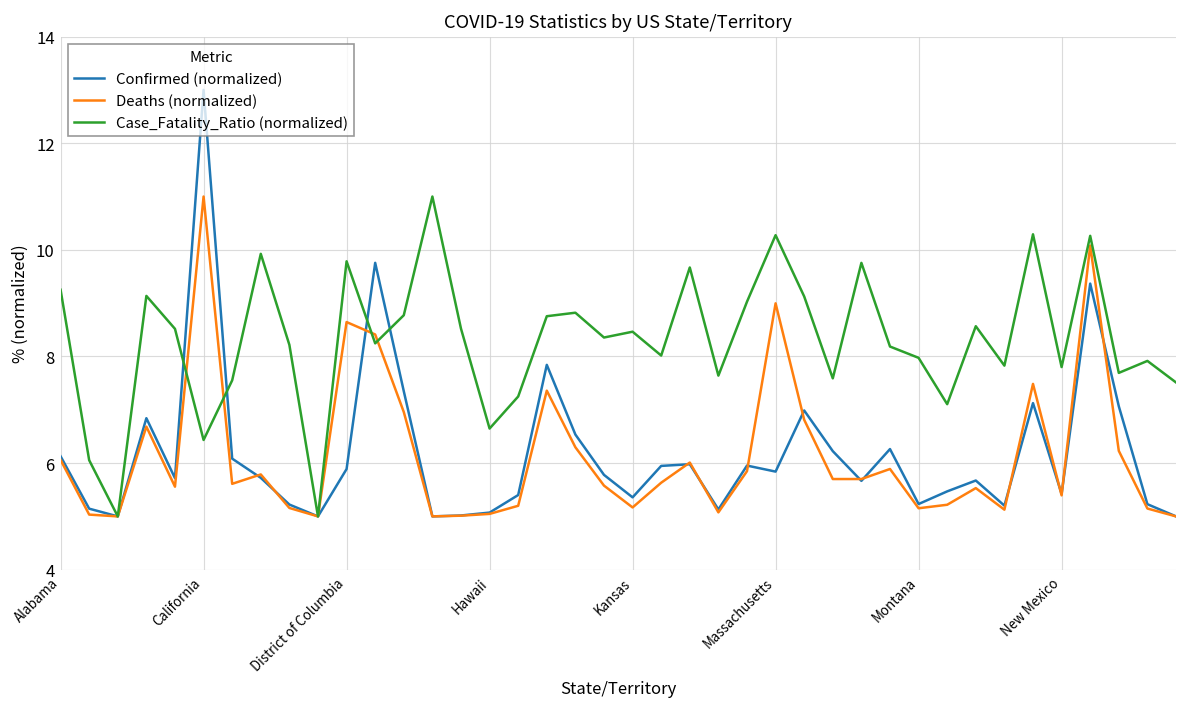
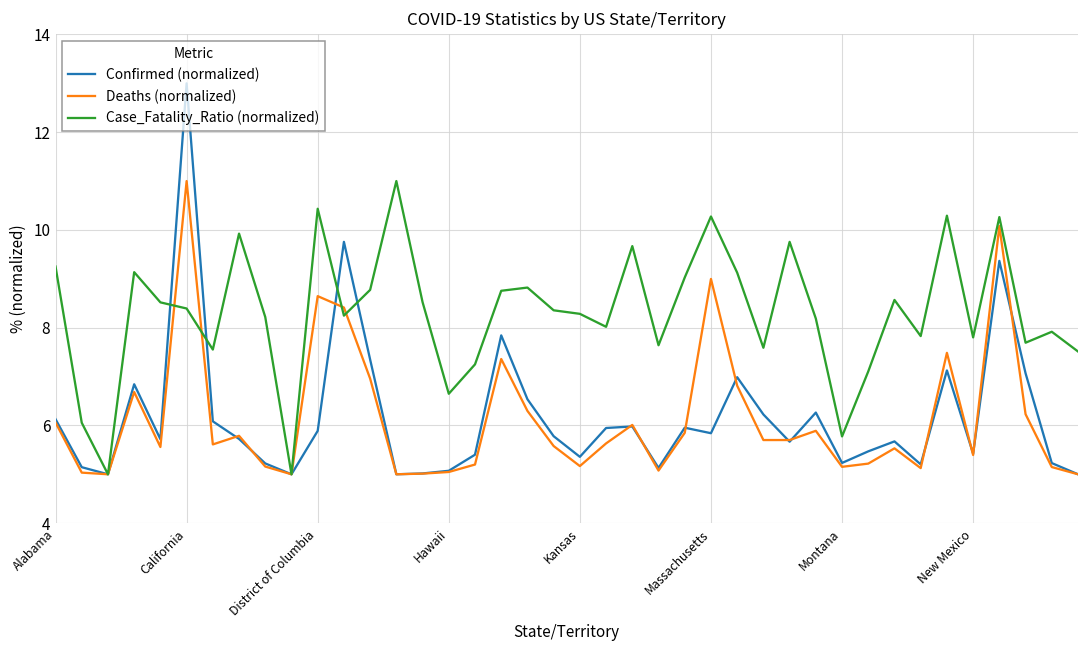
  {
    "Confirmed (normalized)": {
      "Alabama": 6.1,
      "District of Columbia": 5.9,
      "Kansas": 5.4,
      "Massachusetts": 5.8,
      "Montana": 5.2
    },
    "Deaths (normalized)": {
      "Alabama": 6.1,
      "California": 11.0,
      "District of Columbia": 8.6,
      "Kansas": 5.2,
      "Massachusetts": 9.0,
      "Montana": 5.2
    },
    "Case_Fatality_Ratio (normalized)": {
      "Alabama": 9.3,
-     "California": 6.4,
-     "District of Columbia": 9.8,
+     "California": 8.4,
+     "District of Columbia": 10.4,
      "Hawaii": 6.6,
-     "Kansas": 8.5,
+     "Kansas": 8.3,
      "Massachusetts": 10.3,
-     "Montana": 8.0,
+     "Montana": 5.8,
      "New Mexico": 7.8
    }
  }
